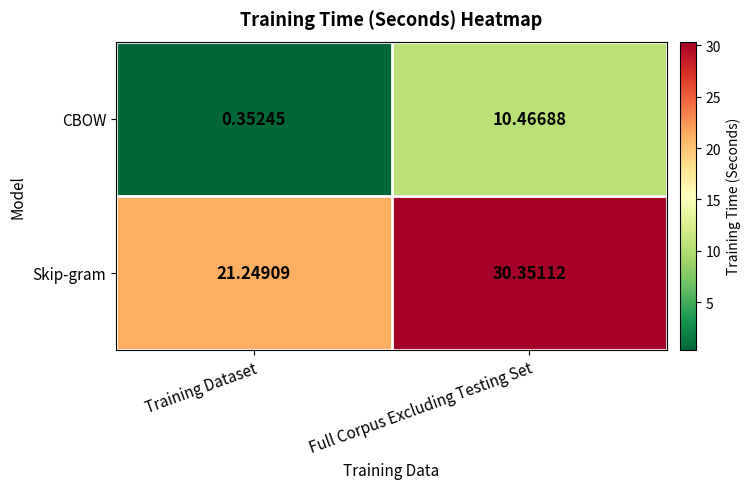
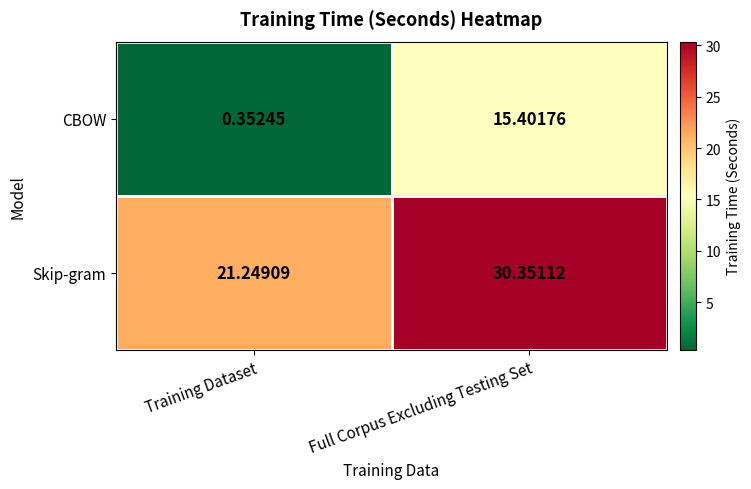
  {
    "CBOW": {
      "Training Dataset": 0.35245,
-     "Full Corpus Excluding Testing Set": 10.46688
+     "Full Corpus Excluding Testing Set": 15.40176
    },
    "Skip-gram": {
      "Training Dataset": 21.24909,
      "Full Corpus Excluding Testing Set": 30.35112
    }
  }
